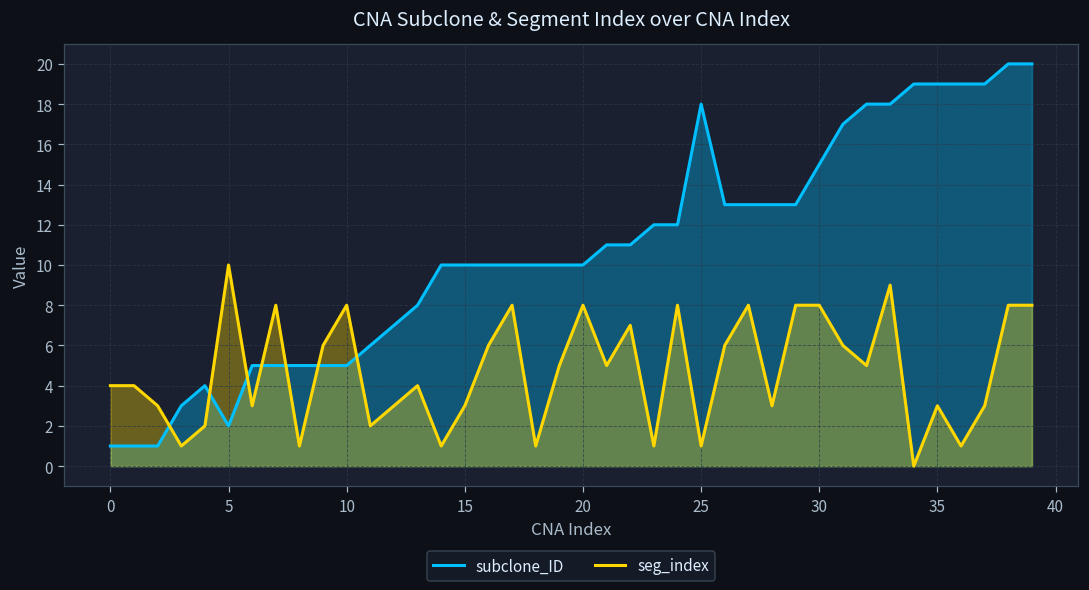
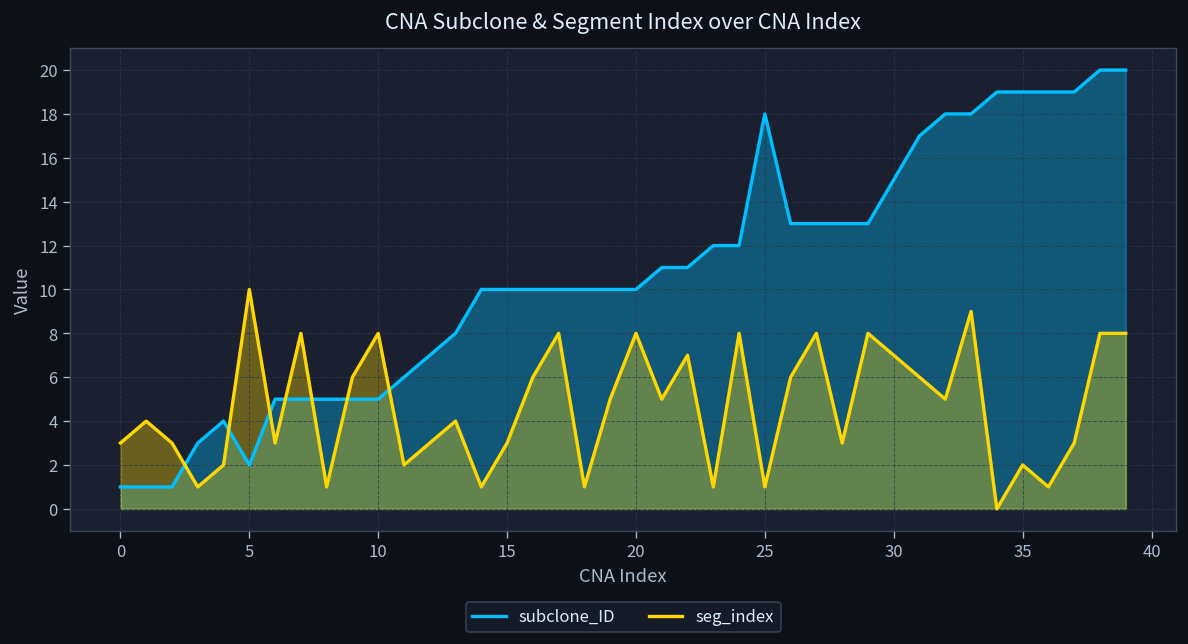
  {
    "subclone_ID": {
      "0": 1,
      "5": 2,
      "10": 5,
      "15": 10,
      "20": 10,
      "25": 18,
      "30": 15,
      "35": 19
    },
    "seg_index": {
-     "0": 4,
+     "0": 3,
      "5": 10,
      "10": 8,
      "15": 3,
      "20": 8,
      "25": 1,
-     "30": 8,
-     "35": 3
+     "30": 7,
+     "35": 2
    }
  }
